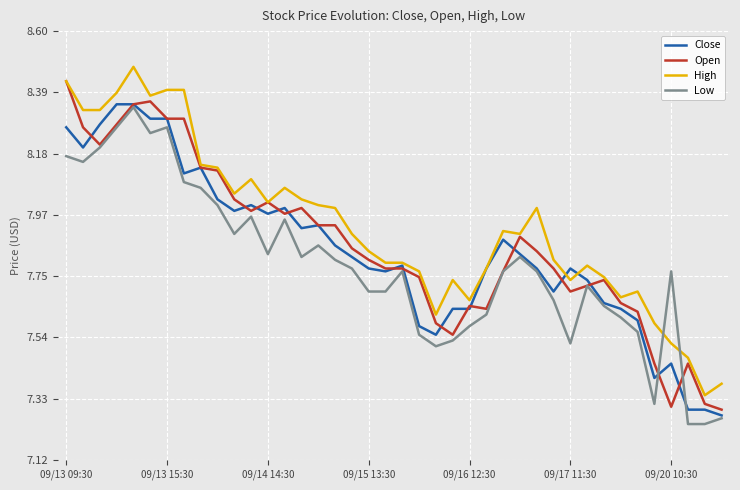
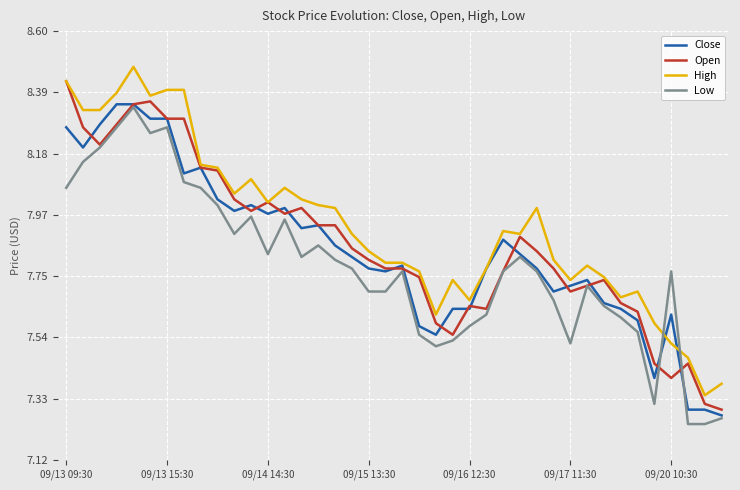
  {
    "Close": {
      "09/13 09:30": 8.27,
      "09/14 14:30": 7.97,
      "09/15 13:30": 7.78,
      "09/16 12:30": 7.64,
-     "09/17 11:30": 7.78,
-     "09/20 10:30": 7.45
+     "09/17 11:30": 7.72,
+     "09/20 10:30": 7.62
    },
    "Open": {
      "09/15 13:30": 7.81,
      "09/16 12:30": 7.65,
      "09/17 11:30": 7.7,
-     "09/20 10:30": 7.3
+     "09/20 10:30": 7.4
    },
    "High": {
      "09/13 15:30": 8.40,
      "09/15 13:30": 7.84,
      "09/16 12:30": 7.67,
      "09/17 11:30": 7.74,
      "09/20 10:30": 7.52
    },
    "Low": {
-     "09/13 09:30": 8.17,
+     "09/13 09:30": 8.06,
      "09/13 15:30": 8.27,
      "09/14 14:30": 7.83,
      "09/15 13:30": 7.70,
      "09/16 12:30": 7.58,
      "09/17 11:30": 7.52,
      "09/20 10:30": 7.77
    }
  }
